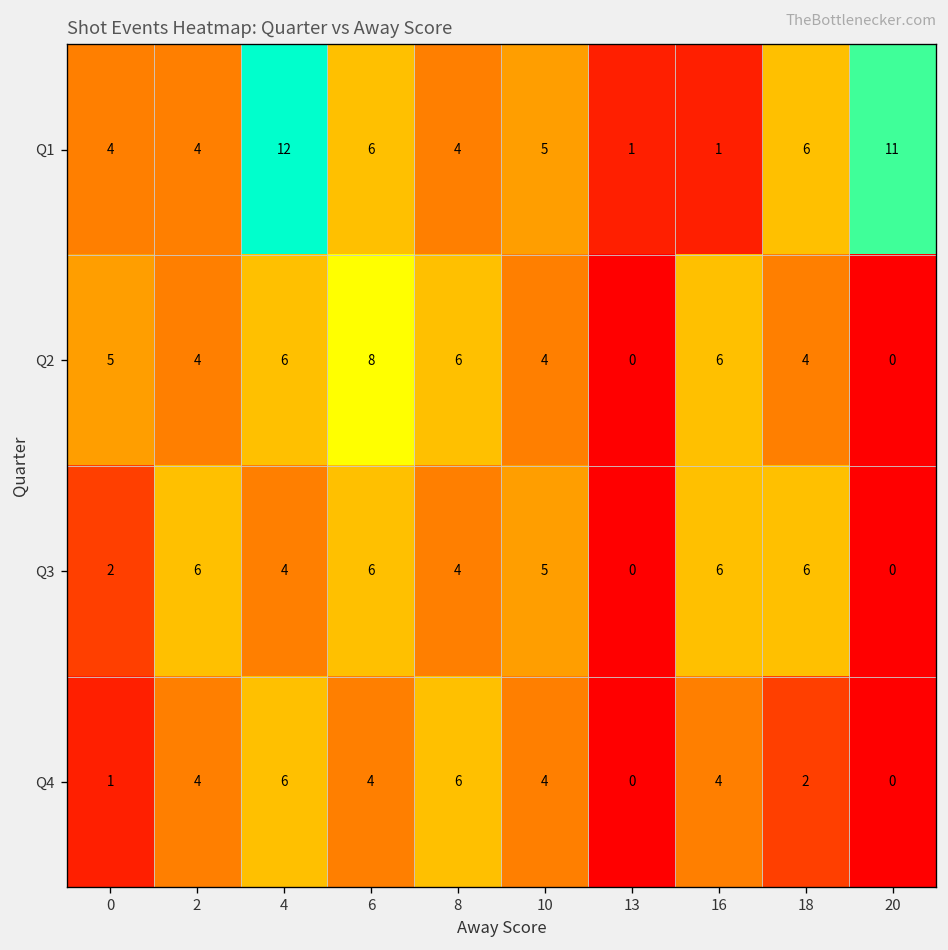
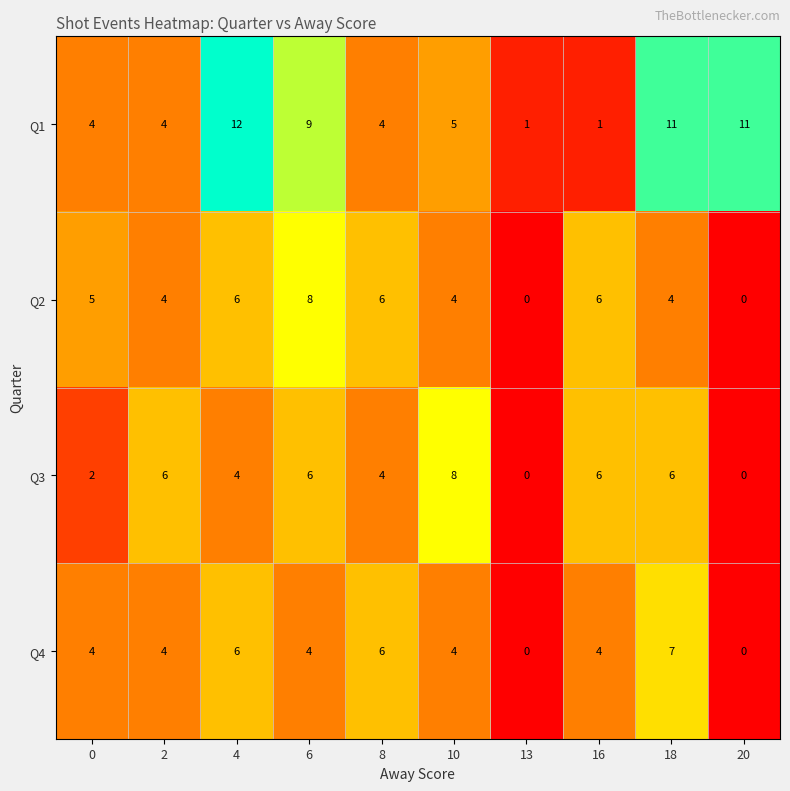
  {
    "Q1": {
      "0": 4,
      "2": 4,
      "4": 12,
-     "6": 6,
+     "6": 9,
      "8": 4,
      "10": 5,
      "13": 1,
      "16": 1,
-     "18": 6,
+     "18": 11,
      "20": 11
    },
    "Q2": {
      "0": 5,
      "2": 4,
      "4": 6,
      "6": 8,
      "8": 6,
      "10": 4,
      "13": 0,
      "16": 6,
      "18": 4,
      "20": 0
    },
    "Q3": {
      "0": 2,
      "2": 6,
      "4": 4,
      "6": 6,
      "8": 4,
-     "10": 5,
+     "10": 8,
      "13": 0,
      "16": 6,
      "18": 6,
      "20": 0
    },
    "Q4": {
-     "0": 1,
+     "0": 4,
      "2": 4,
      "4": 6,
      "6": 4,
      "8": 6,
      "10": 4,
      "13": 0,
      "16": 4,
-     "18": 2,
+     "18": 7,
      "20": 0
    }
  }
